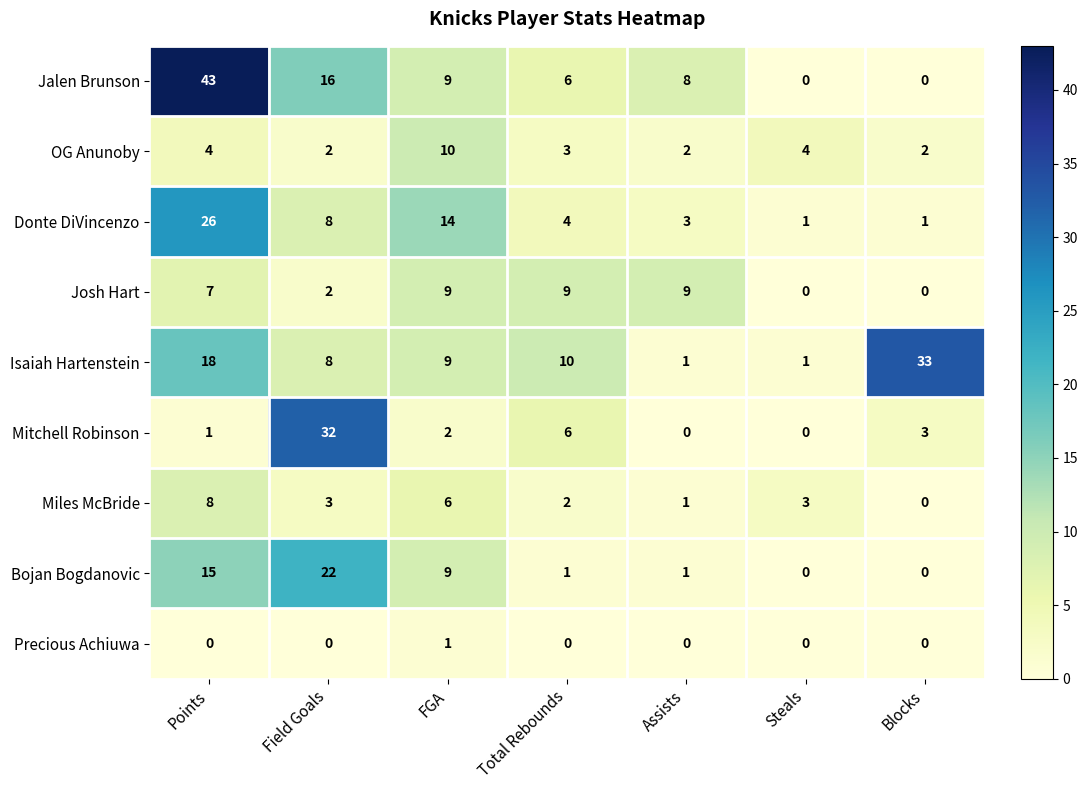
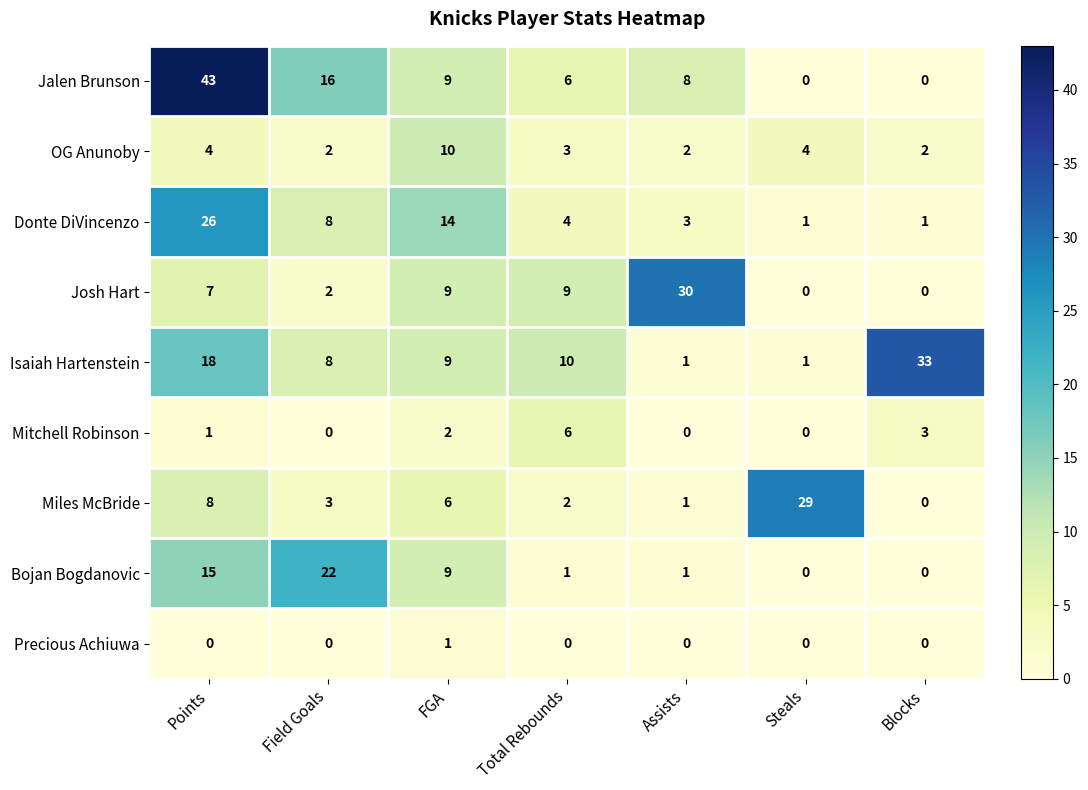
  {
    "Jalen Brunson": {
      "Points": 43,
      "Field Goals": 16,
      "FGA": 9,
      "Total Rebounds": 6,
      "Assists": 8,
      "Steals": 0,
      "Blocks": 0
    },
    "OG Anunoby": {
      "Points": 4,
      "Field Goals": 2,
      "FGA": 10,
      "Total Rebounds": 3,
      "Assists": 2,
      "Steals": 4,
      "Blocks": 2
    },
    "Donte DiVincenzo": {
      "Points": 26,
      "Field Goals": 8,
      "FGA": 14,
      "Total Rebounds": 4,
      "Assists": 3,
      "Steals": 1,
      "Blocks": 1
    },
    "Josh Hart": {
      "Points": 7,
      "Field Goals": 2,
      "FGA": 9,
      "Total Rebounds": 9,
-     "Assists": 9,
+     "Assists": 30,
      "Steals": 0,
      "Blocks": 0
    },
    "Isaiah Hartenstein": {
      "Points": 18,
      "Field Goals": 8,
      "FGA": 9,
      "Total Rebounds": 10,
      "Assists": 1,
      "Steals": 1,
      "Blocks": 33
    },
    "Mitchell Robinson": {
      "Points": 1,
-     "Field Goals": 32,
+     "Field Goals": 0,
      "FGA": 2,
      "Total Rebounds": 6,
      "Assists": 0,
      "Steals": 0,
      "Blocks": 3
    },
    "Miles McBride": {
      "Points": 8,
      "Field Goals": 3,
      "FGA": 6,
      "Total Rebounds": 2,
      "Assists": 1,
-     "Steals": 3,
+     "Steals": 29,
      "Blocks": 0
    },
    "Bojan Bogdanovic": {
      "Points": 15,
      "Field Goals": 22,
      "FGA": 9,
      "Total Rebounds": 1,
      "Assists": 1,
      "Steals": 0,
      "Blocks": 0
    },
    "Precious Achiuwa": {
      "Points": 0,
      "Field Goals": 0,
      "FGA": 1,
      "Total Rebounds": 0,
      "Assists": 0,
      "Steals": 0,
      "Blocks": 0
    }
  }
